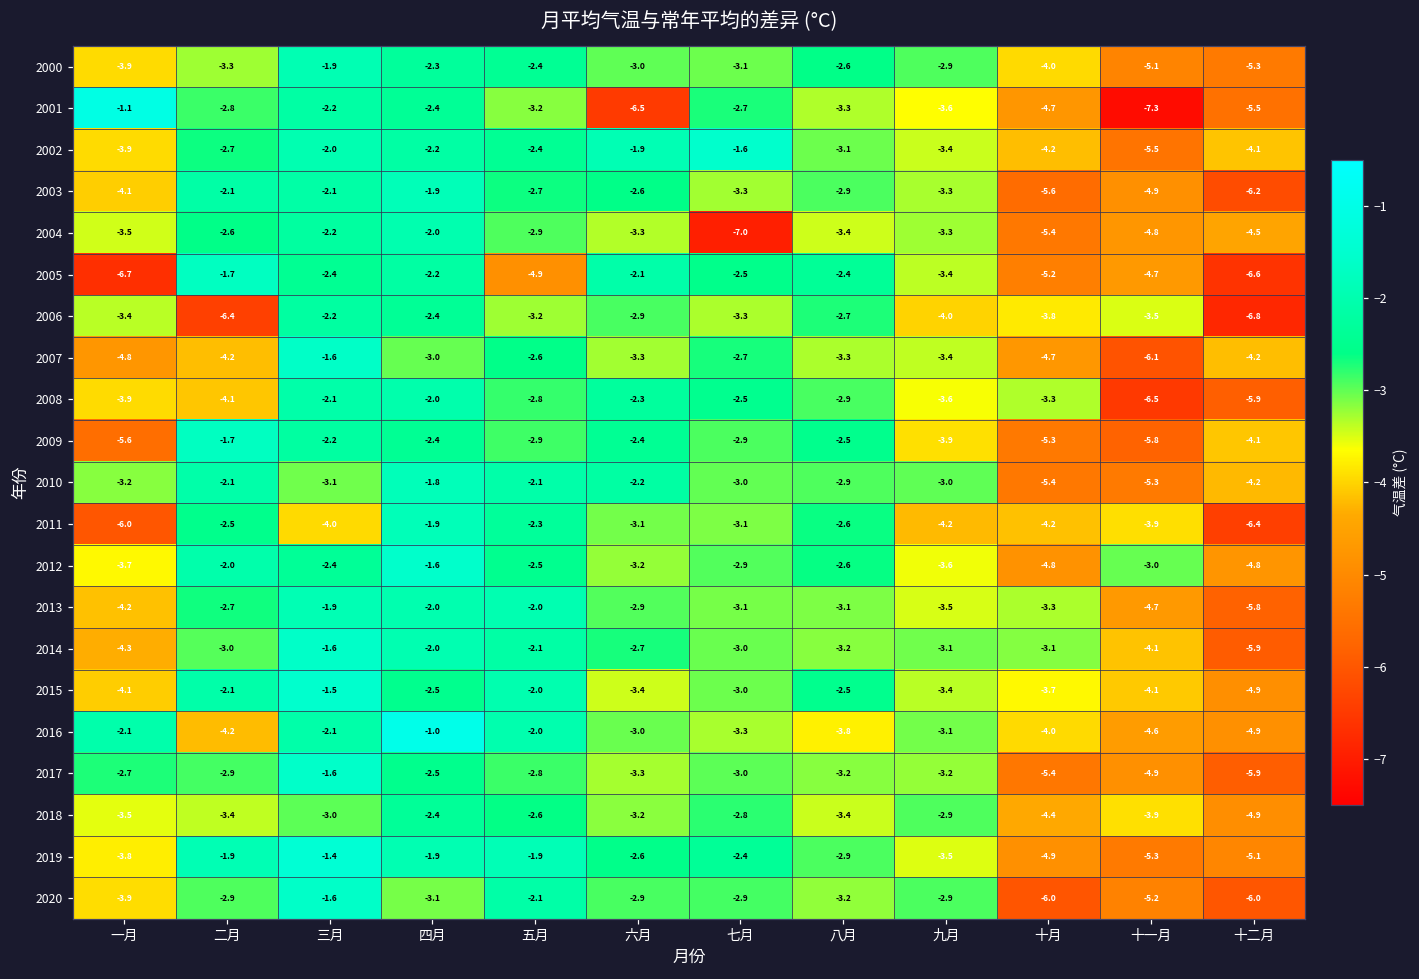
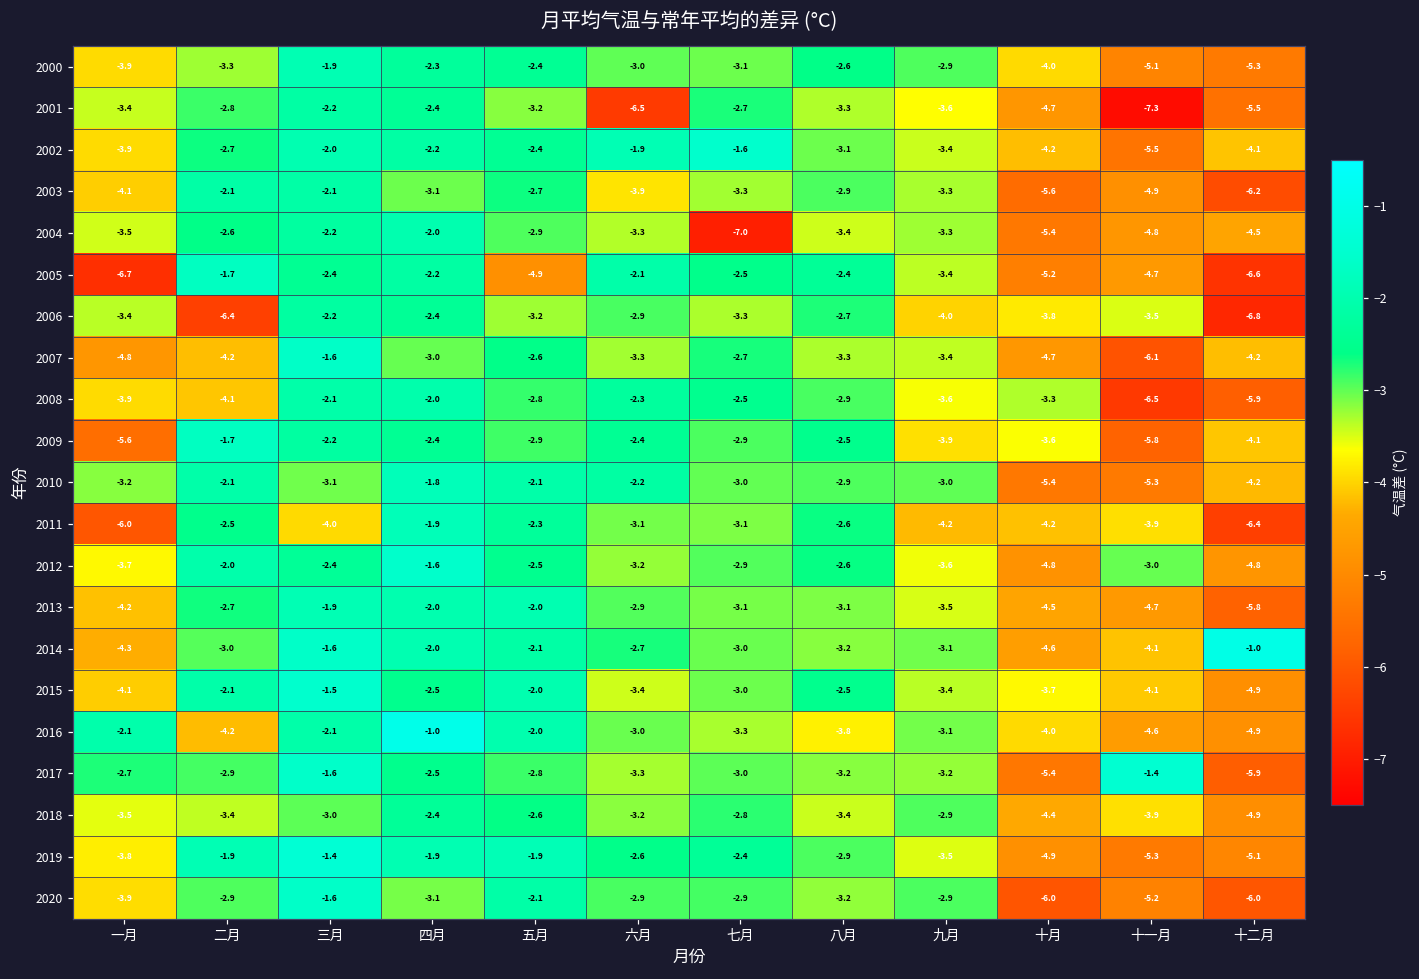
  {
    "2001": {
-     "一月": -1.1,
+     "一月": -3.4,
      "二月": -2.8,
      "三月": -2.2,
      "四月": -2.4,
      "五月": -3.2,
      "六月": -6.5,
      "七月": -2.7,
      "八月": -3.3,
      "九月": -3.6,
      "十月": -4.7,
      "十一月": -7.3,
      "十二月": -5.5
    },
    "2003": {
      "一月": -4.1,
      "二月": -2.1,
      "三月": -2.1,
-     "四月": -1.9,
+     "四月": -3.1,
      "五月": -2.7,
-     "六月": -2.6,
+     "六月": -3.9,
      "七月": -3.3,
      "八月": -2.9,
      "九月": -3.3,
      "十月": -5.6,
      "十一月": -4.9,
      "十二月": -6.2
    },
    "2009": {
      "一月": -5.6,
      "二月": -1.7,
      "三月": -2.2,
      "四月": -2.4,
      "五月": -2.9,
      "六月": -2.4,
      "七月": -2.9,
      "八月": -2.5,
      "九月": -3.9,
-     "十月": -5.3,
+     "十月": -3.6,
      "十一月": -5.8,
      "十二月": -4.1
    },
    "2013": {
      "一月": -4.2,
      "二月": -2.7,
      "三月": -1.9,
      "四月": -2.0,
      "五月": -2.0,
      "六月": -2.9,
      "七月": -3.1,
      "八月": -3.1,
      "九月": -3.5,
-     "十月": -3.3,
+     "十月": -4.5,
      "十一月": -4.7,
      "十二月": -5.8
    },
    "2014": {
      "一月": -4.3,
      "二月": -3.0,
      "三月": -1.6,
      "四月": -2.0,
      "五月": -2.1,
      "六月": -2.7,
      "七月": -3.0,
      "八月": -3.2,
      "九月": -3.1,
-     "十月": -3.1,
+     "十月": -4.6,
      "十一月": -4.1,
-     "十二月": -5.9
+     "十二月": -1.0
    },
    "2017": {
      "一月": -2.7,
      "二月": -2.9,
      "三月": -1.6,
      "四月": -2.5,
      "五月": -2.8,
      "六月": -3.3,
      "七月": -3.0,
      "八月": -3.2,
      "九月": -3.2,
      "十月": -5.4,
-     "十一月": -4.9,
+     "十一月": -1.4,
      "十二月": -5.9
    }
  }
